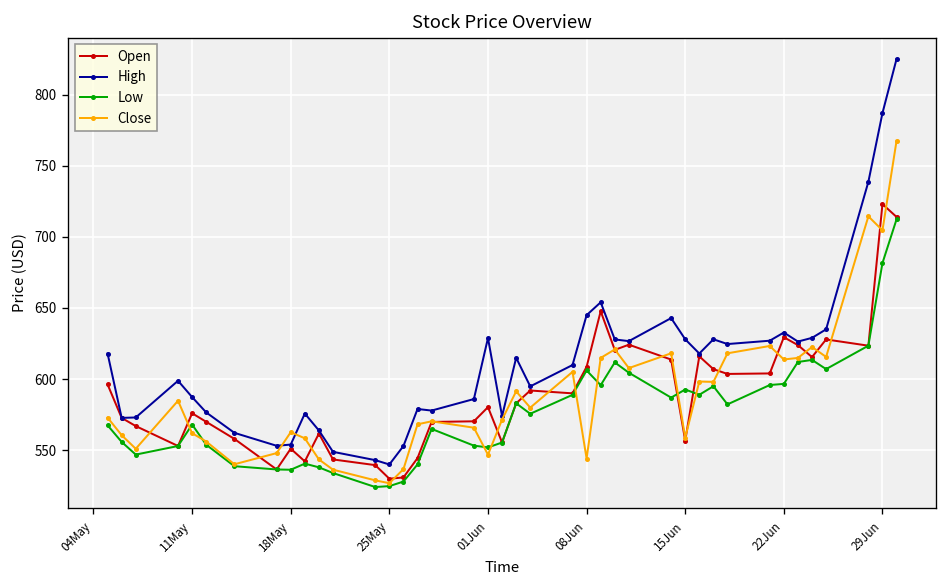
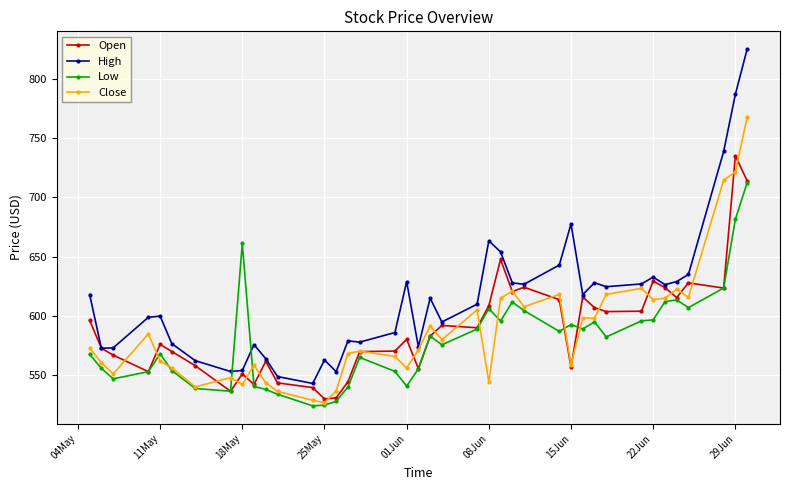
  {
    "Open": {
      "11May": 576,
      "18May": 551,
      "25May": 530,
      "01Jun": 580,
      "08Jun": 609,
      "22Jun": 629,
-     "29Jun": 723
+     "29Jun": 735
    },
    "High": {
-     "11May": 587,
+     "11May": 600,
      "18May": 554,
-     "25May": 540,
+     "25May": 563,
      "01Jun": 629,
-     "08Jun": 645,
-     "15Jun": 628,
+     "08Jun": 663,
+     "15Jun": 678,
      "22Jun": 633,
      "29Jun": 787
    },
    "Low": {
      "11May": 568,
-     "18May": 536,
-     "01Jun": 552,
+     "18May": 661,
+     "01Jun": 541,
      "08Jun": 606,
      "15Jun": 593,
      "22Jun": 597,
      "29Jun": 682
    },
    "Close": {
      "11May": 562,
-     "18May": 563,
-     "01Jun": 547,
+     "18May": 542,
+     "01Jun": 556,
      "08Jun": 544,
      "22Jun": 614,
-     "29Jun": 705
+     "29Jun": 722
    }
  }
